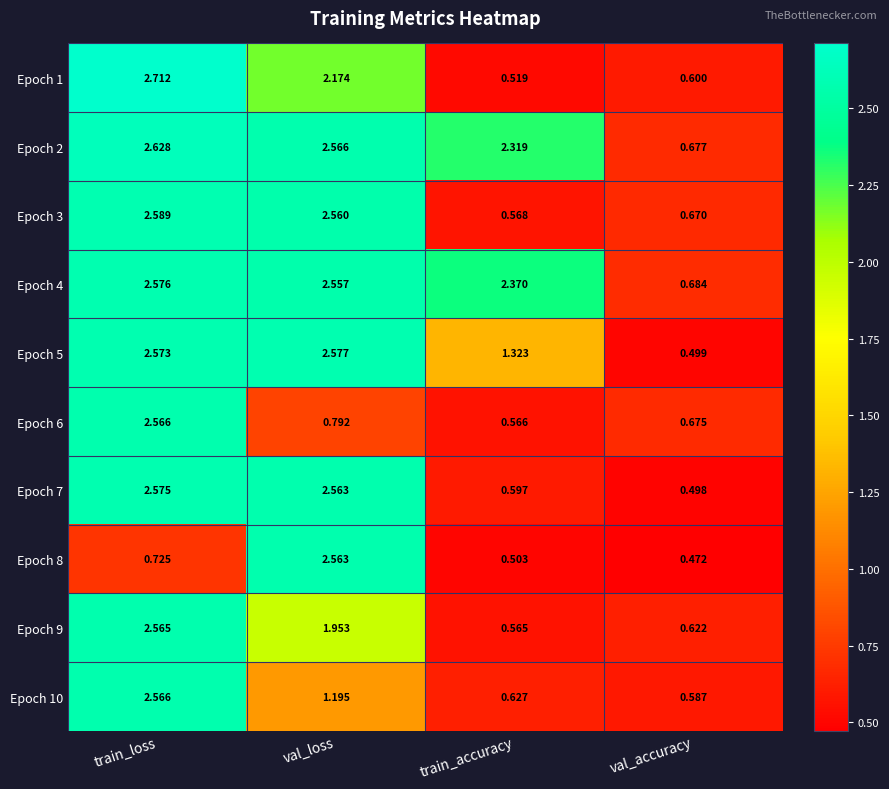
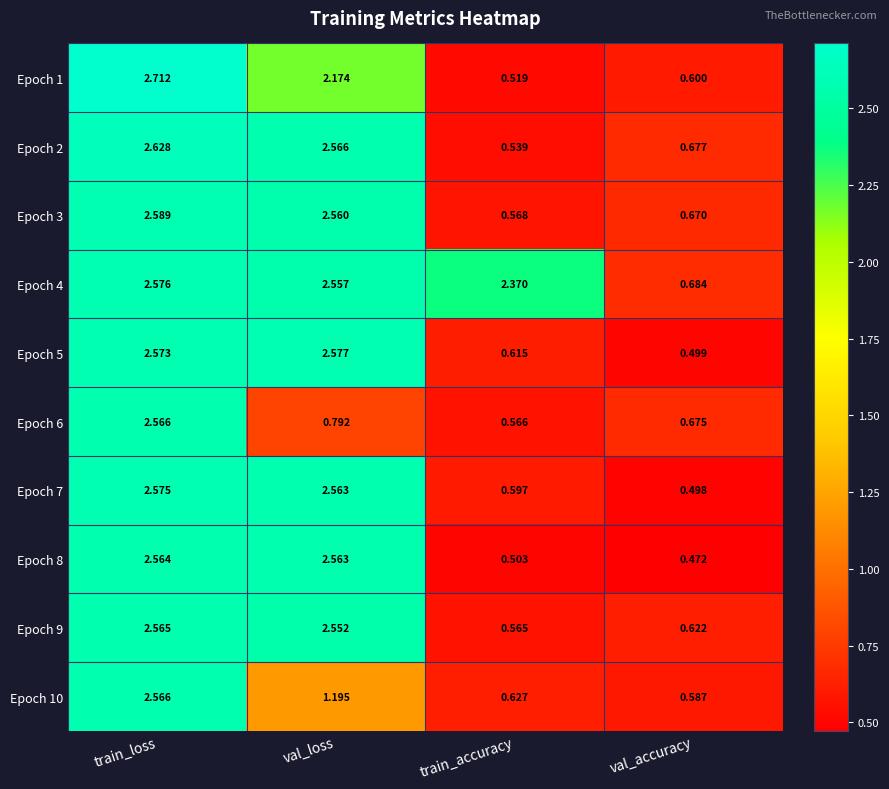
  {
    "Epoch 1": {
      "train_loss": 2.712,
      "val_loss": 2.174,
      "train_accuracy": 0.519,
      "val_accuracy": 0.600
    },
    "Epoch 2": {
      "train_loss": 2.628,
      "val_loss": 2.566,
-     "train_accuracy": 2.319,
+     "train_accuracy": 0.539,
      "val_accuracy": 0.677
    },
    "Epoch 3": {
      "train_loss": 2.589,
      "val_loss": 2.560,
      "train_accuracy": 0.568,
      "val_accuracy": 0.670
    },
    "Epoch 4": {
      "train_loss": 2.576,
      "val_loss": 2.557,
      "train_accuracy": 2.370,
      "val_accuracy": 0.684
    },
    "Epoch 5": {
      "train_loss": 2.573,
      "val_loss": 2.577,
-     "train_accuracy": 1.323,
+     "train_accuracy": 0.615,
      "val_accuracy": 0.499
    },
    "Epoch 6": {
      "train_loss": 2.566,
      "val_loss": 0.792,
      "train_accuracy": 0.566,
      "val_accuracy": 0.675
    },
    "Epoch 7": {
      "train_loss": 2.575,
      "val_loss": 2.563,
      "train_accuracy": 0.597,
      "val_accuracy": 0.498
    },
    "Epoch 8": {
-     "train_loss": 0.725,
+     "train_loss": 2.564,
      "val_loss": 2.563,
      "train_accuracy": 0.503,
      "val_accuracy": 0.472
    },
    "Epoch 9": {
      "train_loss": 2.565,
-     "val_loss": 1.953,
+     "val_loss": 2.552,
      "train_accuracy": 0.565,
      "val_accuracy": 0.622
    },
    "Epoch 10": {
      "train_loss": 2.566,
      "val_loss": 1.195,
      "train_accuracy": 0.627,
      "val_accuracy": 0.587
    }
  }
